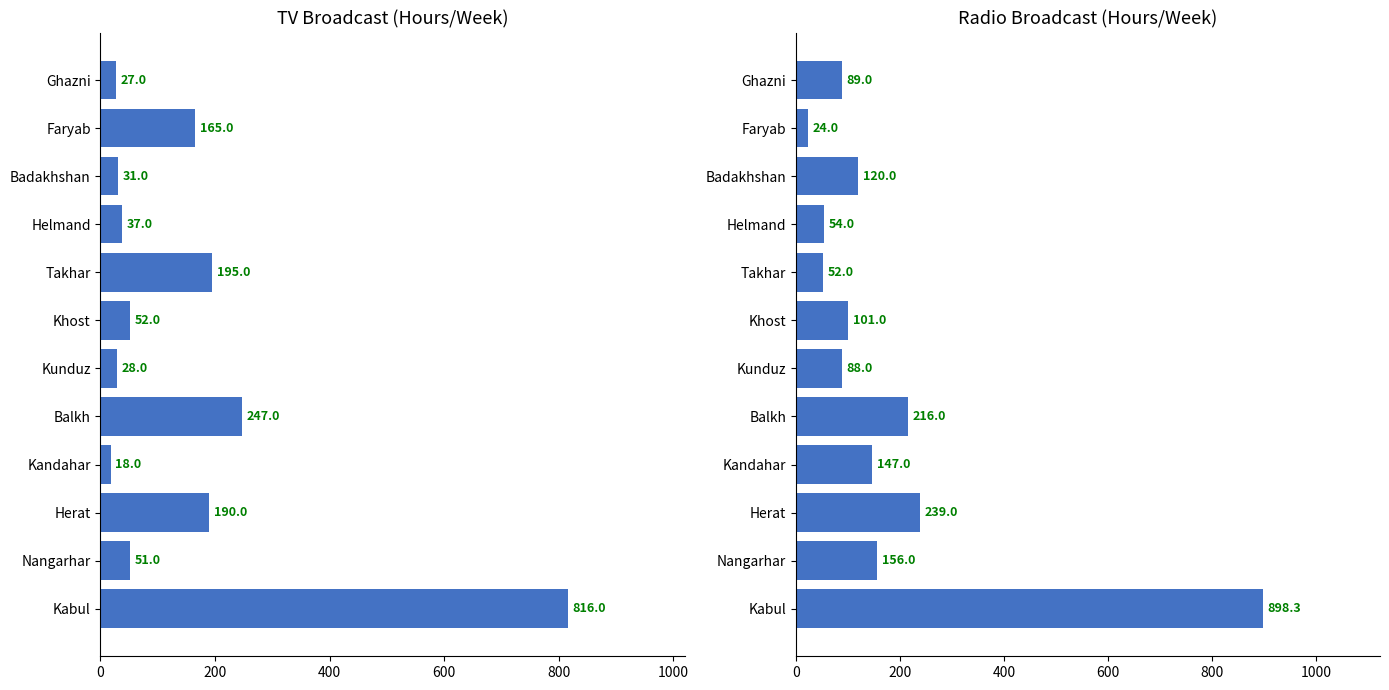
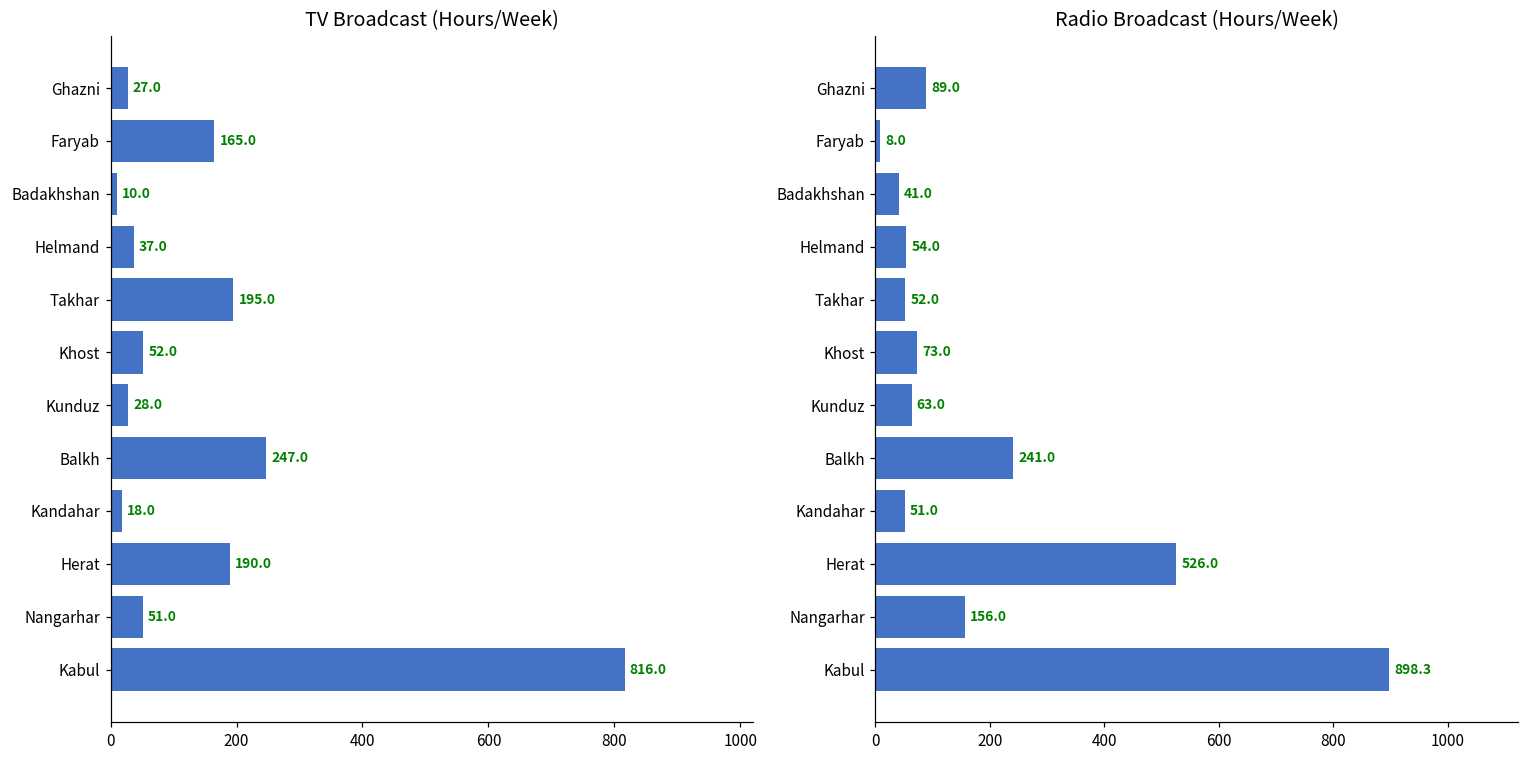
  {
    "TV Broadcast (Hours/Week)": {
      "Ghazni": 27.0,
      "Faryab": 165.0,
-     "Badakhshan": 31.0,
+     "Badakhshan": 10.0,
      "Helmand": 37.0,
      "Takhar": 195.0,
      "Khost": 52.0,
      "Kunduz": 28.0,
      "Balkh": 247.0,
      "Kandahar": 18.0,
      "Herat": 190.0,
      "Nangarhar": 51.0,
      "Kabul": 816.0
    },
    "Radio Broadcast (Hours/Week)": {
      "Ghazni": 89.0,
-     "Faryab": 24.0,
-     "Badakhshan": 120.0,
+     "Faryab": 8.0,
+     "Badakhshan": 41.0,
      "Helmand": 54.0,
      "Takhar": 52.0,
-     "Khost": 101.0,
-     "Kunduz": 88.0,
-     "Balkh": 216.0,
-     "Kandahar": 147.0,
-     "Herat": 239.0,
+     "Khost": 73.0,
+     "Kunduz": 63.0,
+     "Balkh": 241.0,
+     "Kandahar": 51.0,
+     "Herat": 526.0,
      "Nangarhar": 156.0,
      "Kabul": 898.3
    }
  }
